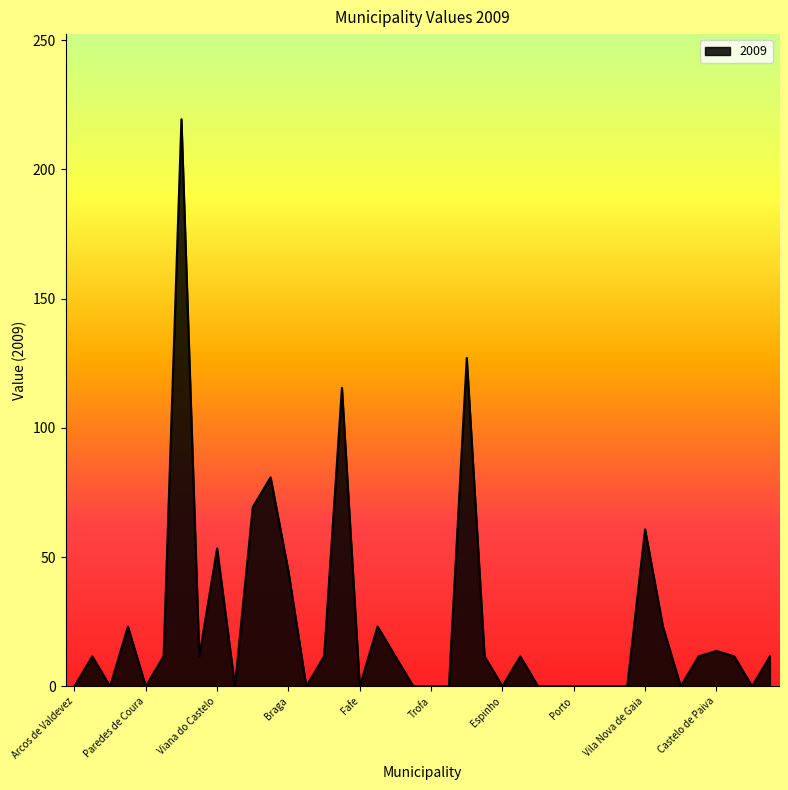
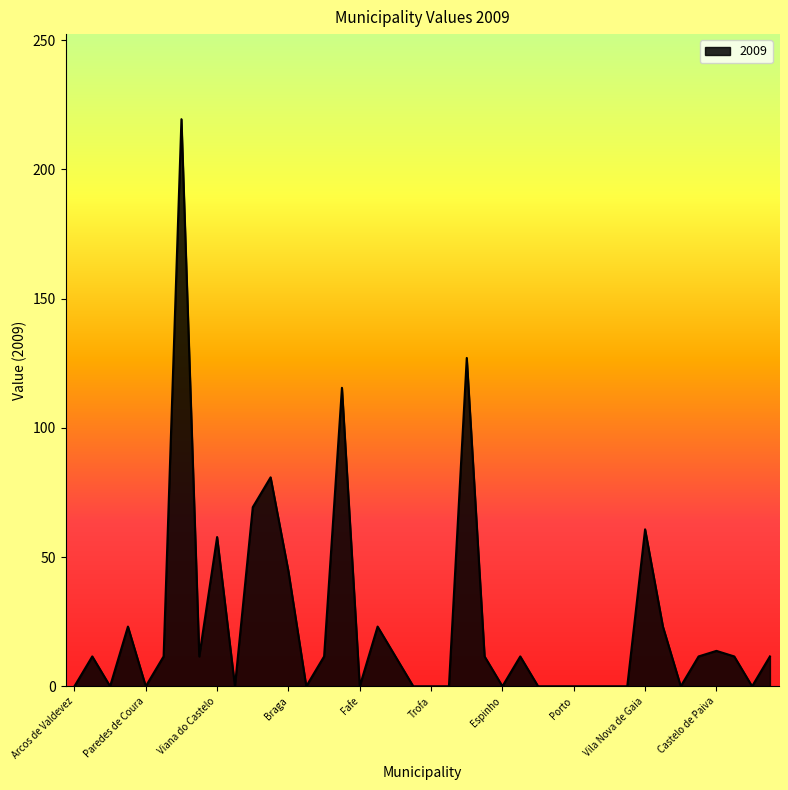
  {
    "Arcos de Valdevez": 0,
    "Paredes de Coura": 0,
-   "Viana do Castelo": 53,
+   "Viana do Castelo": 58,
    "Braga": 45,
    "Fafe": 0,
    "Trofa": 0,
    "Espinho": 0,
    "Porto": 0,
    "Vila Nova de Gaia": 61,
    "Castelo de Paiva": 14
  }
